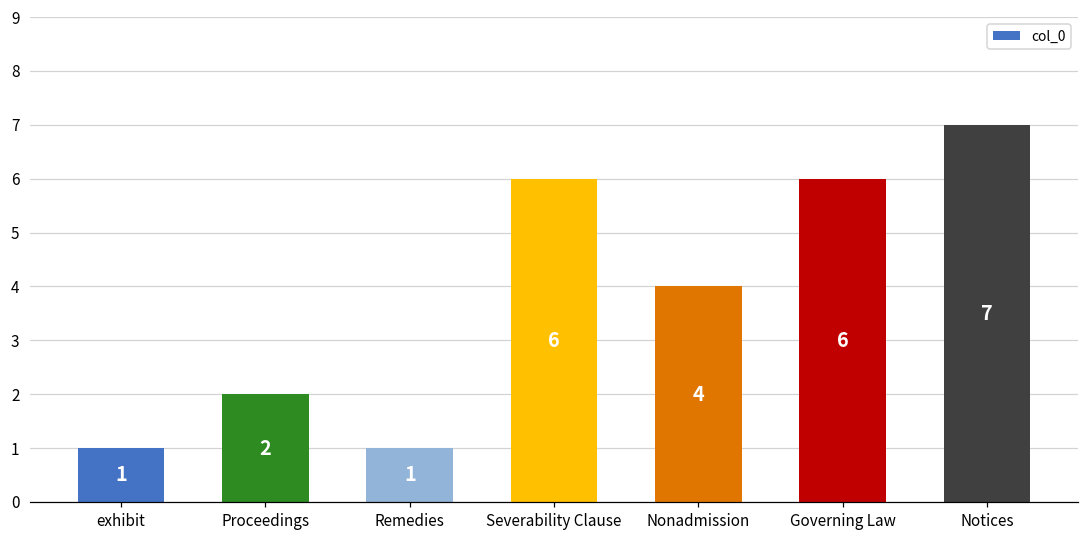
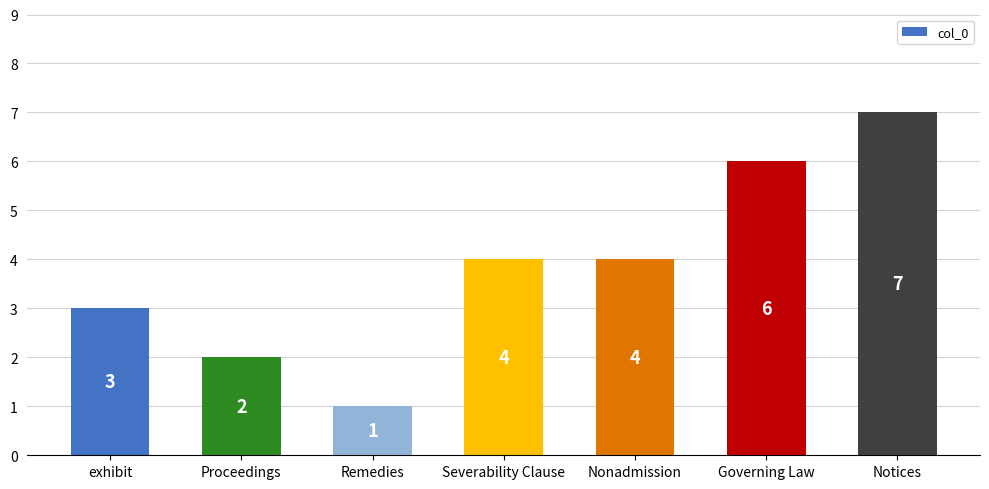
  {
-   "exhibit": 1,
+   "exhibit": 3,
    "Proceedings": 2,
    "Remedies": 1,
-   "Severability Clause": 6,
+   "Severability Clause": 4,
    "Nonadmission": 4,
    "Governing Law": 6,
    "Notices": 7
  }
